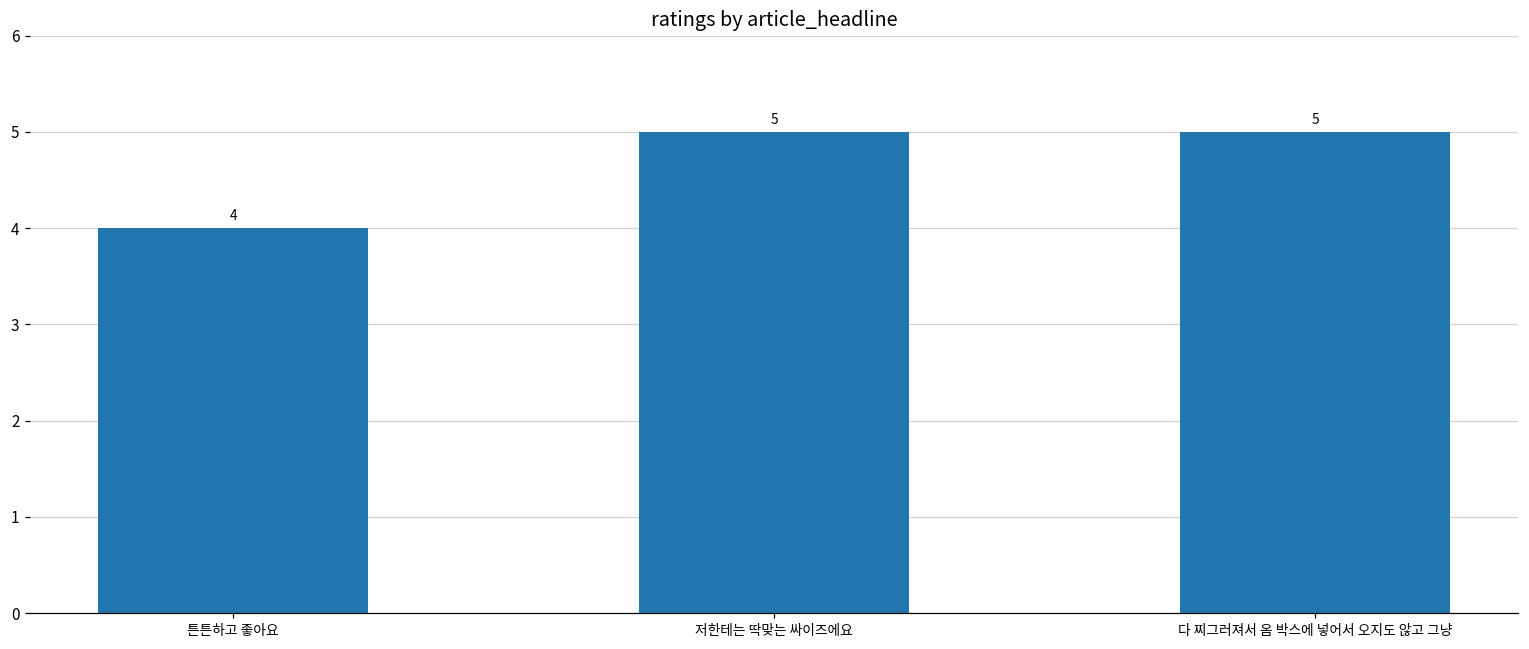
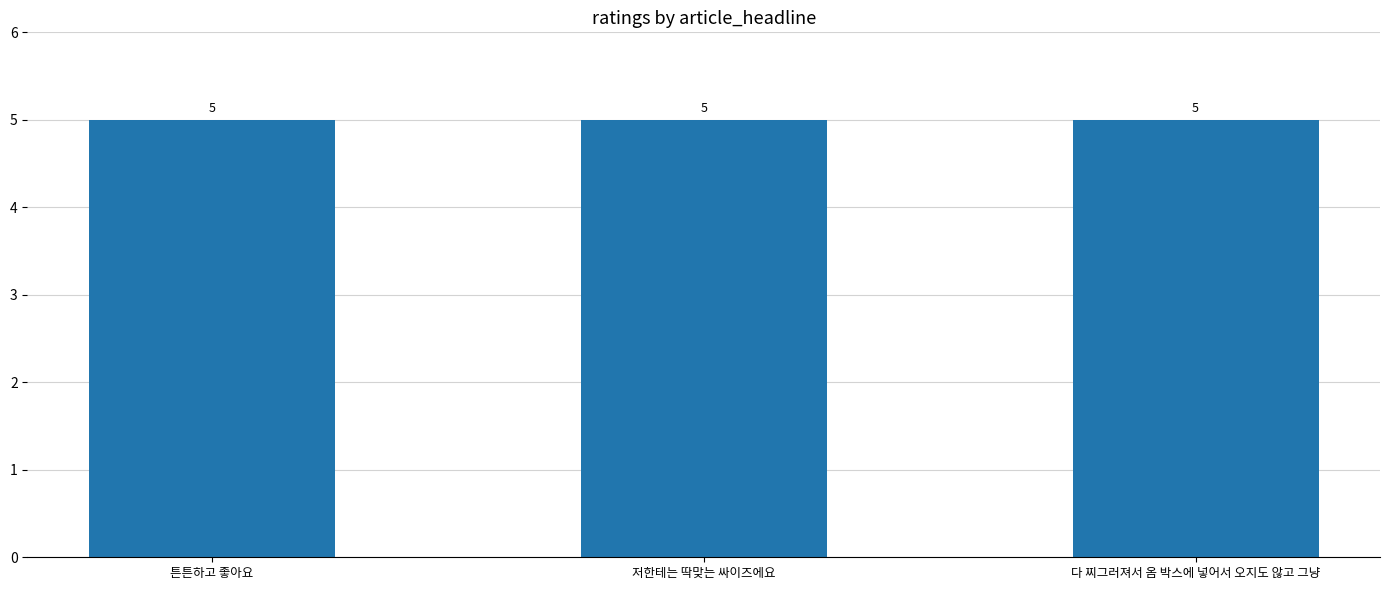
  {
-   "튼튼하고 좋아요": 4,
+   "튼튼하고 좋아요": 5,
    "저한테는 딱맞는 싸이즈에요": 5,
    "다 찌그러져서 옴 박스에 넣어서 오지도 않고 그냥": 5
  }
